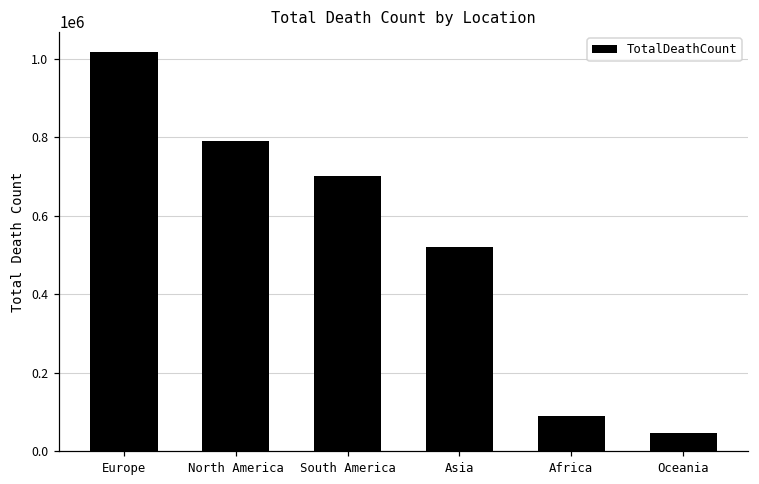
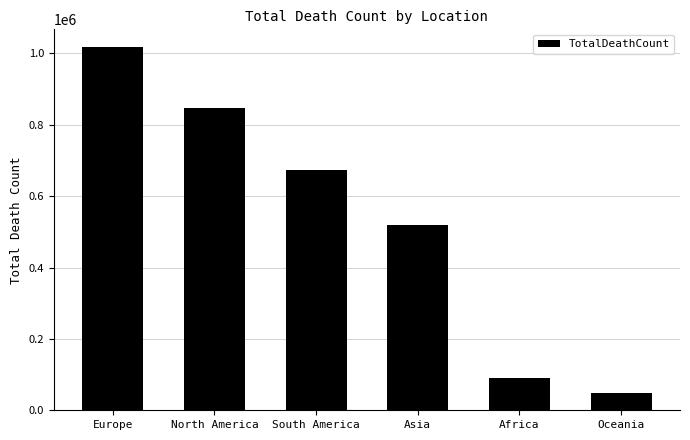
  {
    "Europe": 1020000,
-   "North America": 790000,
-   "South America": 700000,
+   "North America": 850000,
+   "South America": 670000,
    "Asia": 520000,
    "Africa": 90000,
    "Oceania": 50000
  }
